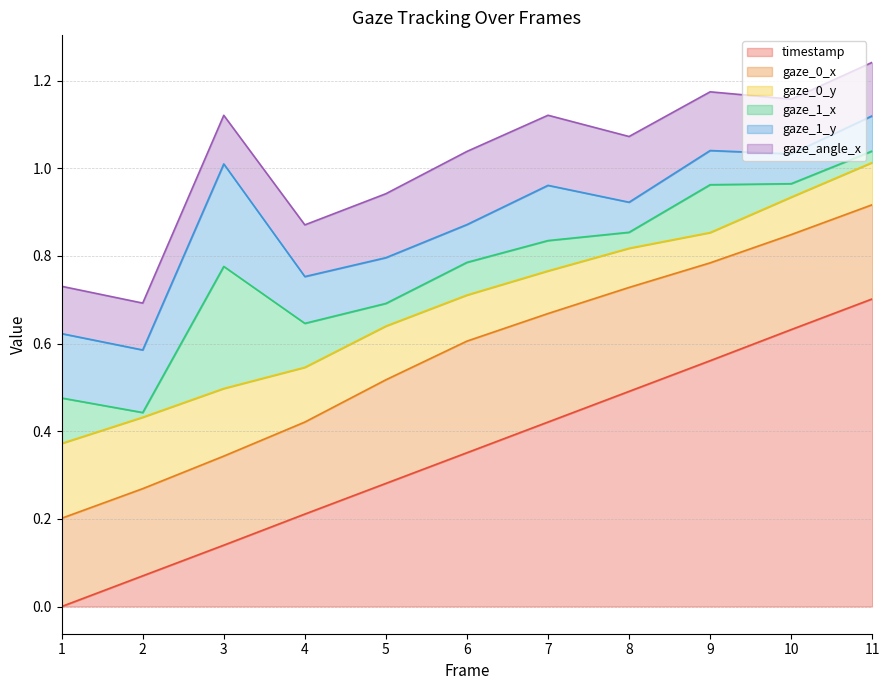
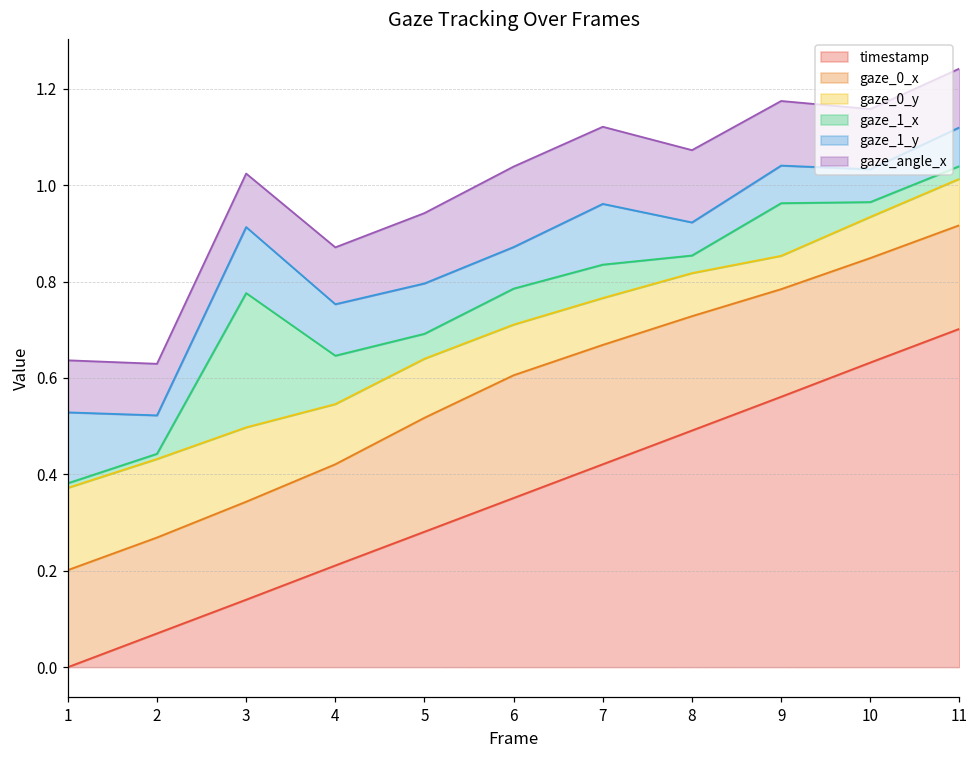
  {
    "gaze_1_x": {
-     "1": 0.10,
+     "1": 0.01,
      "2": 0.01,
      "3": 0.28,
      "4": 0.10,
      "5": 0.05,
      "6": 0.07,
      "7": 0.07,
      "8": 0.04,
      "9": 0.11,
      "10": 0.03,
      "11": 0.03
    },
    "gaze_1_y": {
      "1": 0.15,
-     "2": 0.14,
-     "3": 0.23,
+     "2": 0.08,
+     "3": 0.14,
      "4": 0.11,
      "5": 0.10,
      "6": 0.09,
      "7": 0.13,
      "8": 0.07,
      "9": 0.08,
      "11": 0.08
    },
    "gaze_angle_x": {
      "1": 0.11,
      "2": 0.11,
      "3": 0.11,
      "4": 0.12,
      "5": 0.15,
      "6": 0.17,
      "7": 0.16,
      "8": 0.15,
      "9": 0.13,
      "11": 0.12
    }
  }
